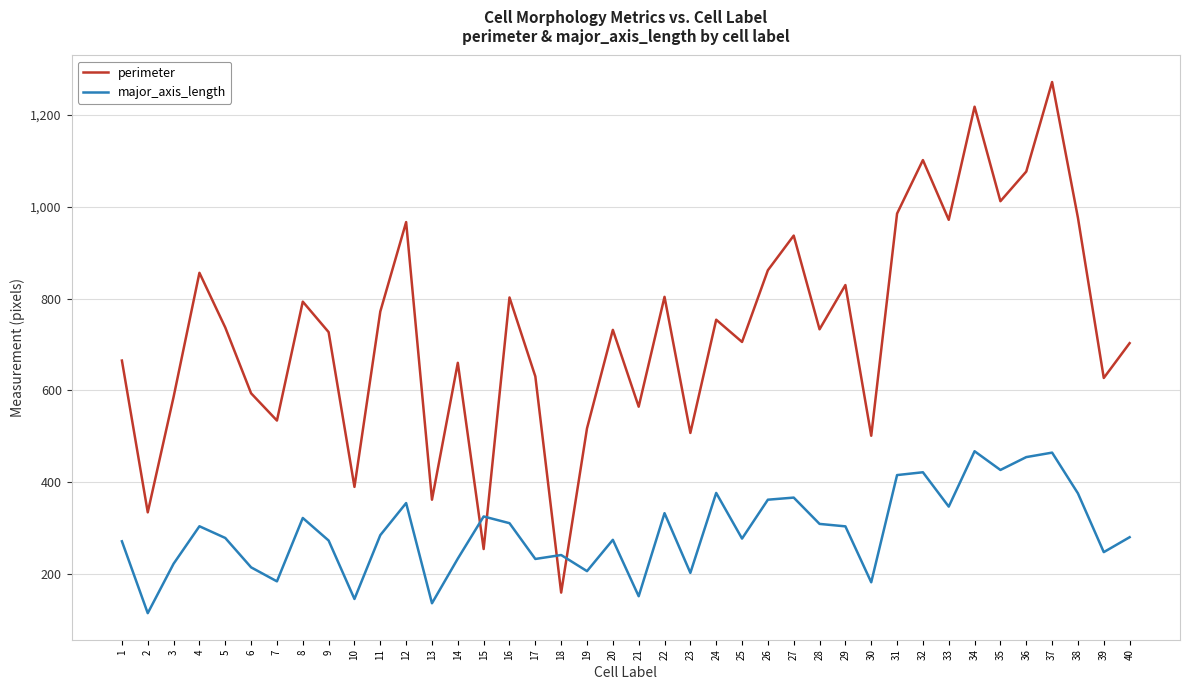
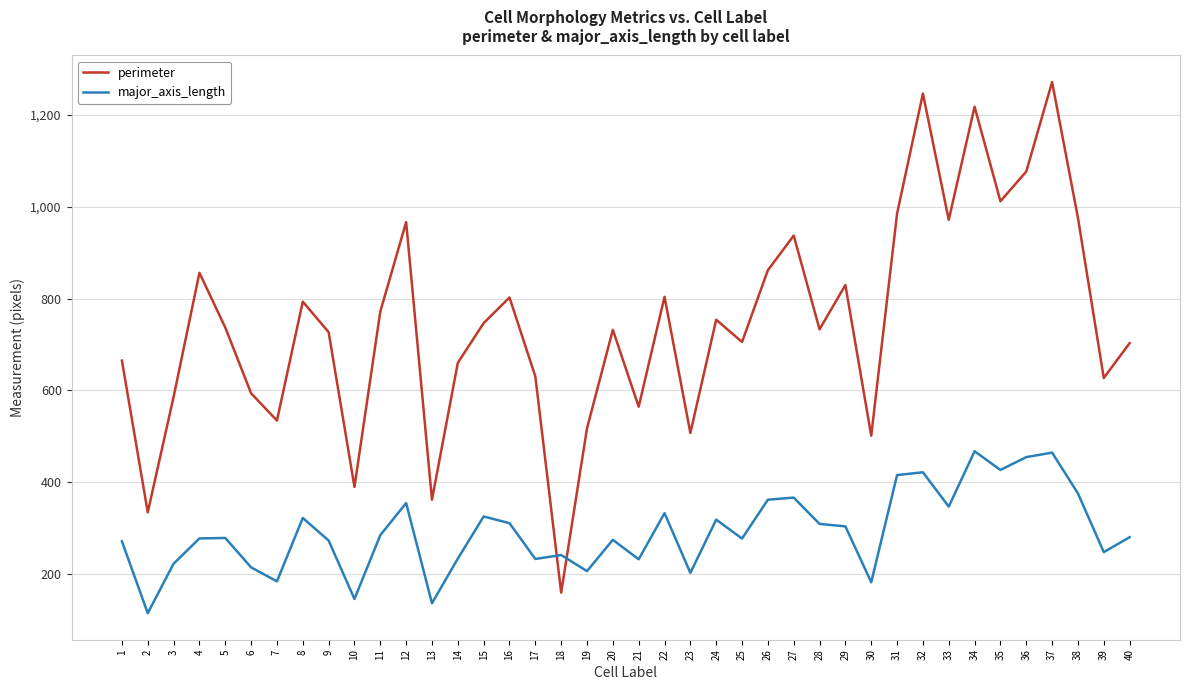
  {
    "perimeter": {
      "1": "670",
      "2": "330",
      "3": "590",
      "4": "860",
      "5": "740",
      "6": "590",
      "7": "530",
      "8": "790",
      "9": "730",
      "10": "390",
      "11": "770",
      "12": "970",
      "13": "360",
      "14": "660",
-     "15": "250",
+     "15": "750",
      "16": "800",
      "17": "630",
      "18": "160",
      "19": "520",
      "20": "730",
      "21": "560",
      "22": "800",
      "23": "510",
      "24": "750",
      "25": "710",
      "26": "860",
      "27": "940",
      "28": "730",
      "29": "830",
      "30": "500",
      "31": "980",
-     "32": "1,100",
+     "32": "1,250",
      "33": "970",
      "34": "1,220",
      "35": "1,010",
      "36": "1,080",
      "37": "1,270",
      "38": "980",
      "39": "630",
      "40": "700"
    },
    "major_axis_length": {
      "1": "270",
      "2": "120",
      "3": "220",
-     "4": "300",
+     "4": "280",
      "5": "280",
      "6": "210",
      "7": "180",
      "8": "320",
      "9": "270",
      "10": "150",
      "11": "280",
      "12": "350",
      "13": "140",
      "14": "230",
      "15": "330",
      "16": "310",
      "17": "230",
      "18": "240",
      "19": "210",
      "20": "270",
-     "21": "150",
+     "21": "230",
      "22": "330",
      "23": "200",
-     "24": "380",
+     "24": "320",
      "25": "280",
      "26": "360",
      "27": "370",
      "28": "310",
      "29": "300",
      "30": "180",
      "31": "420",
      "32": "420",
      "33": "350",
      "34": "470",
      "35": "430",
      "36": "450",
      "37": "460",
      "38": "380",
      "39": "250",
      "40": "280"
    }
  }
